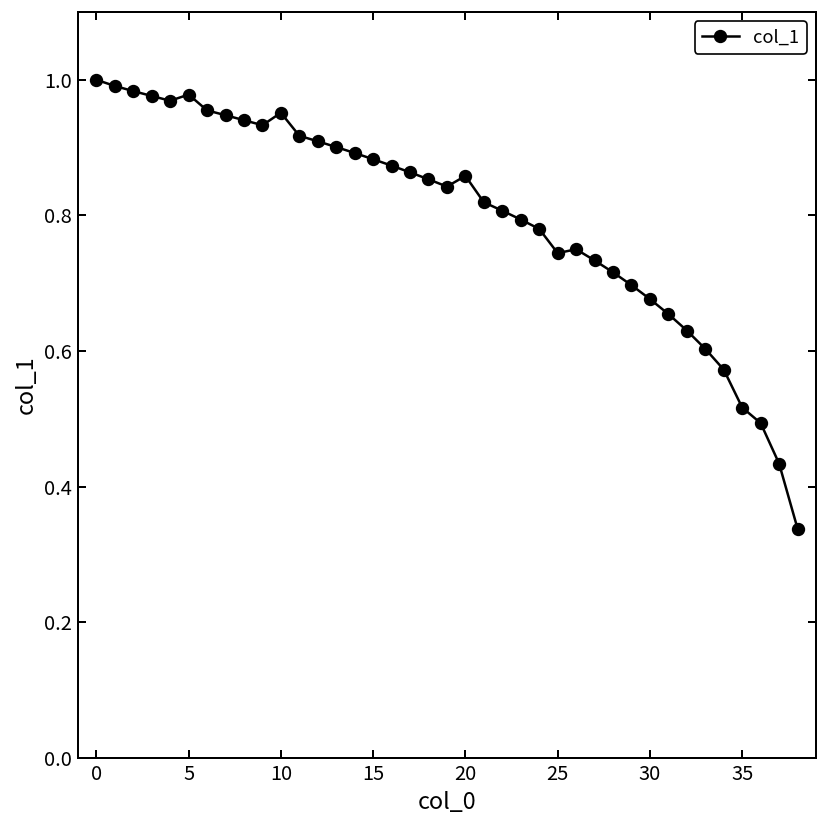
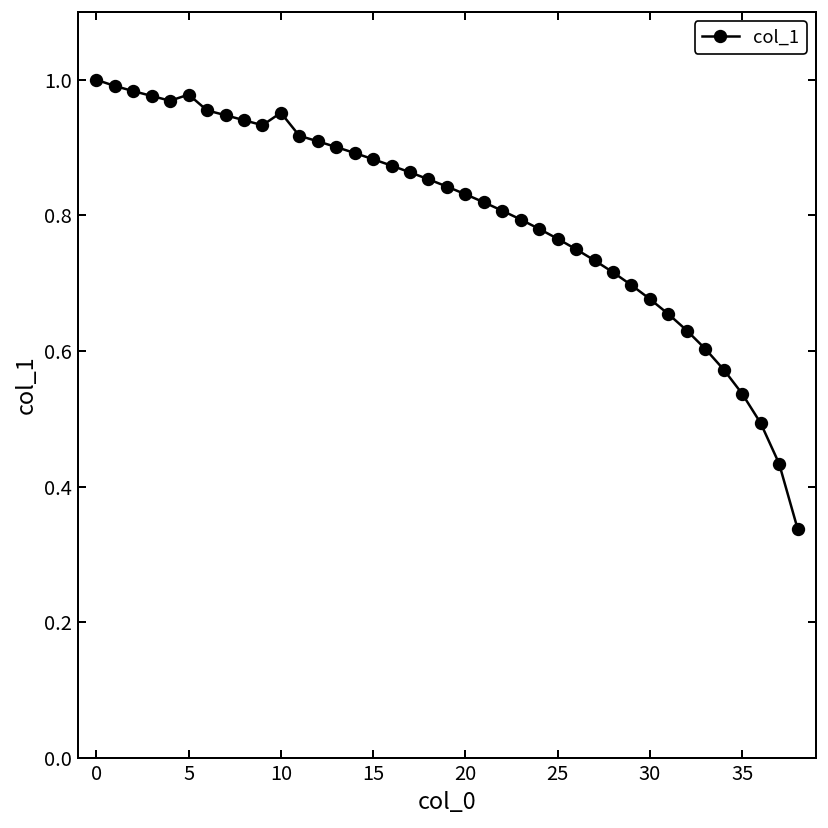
  {
    "0": 1.00,
    "5": 0.98,
    "10": 0.95,
    "15": 0.88,
-   "20": 0.86,
-   "25": 0.74,
+   "20": 0.83,
+   "25": 0.77,
    "30": 0.68,
-   "35": 0.52
+   "35": 0.54
  }
